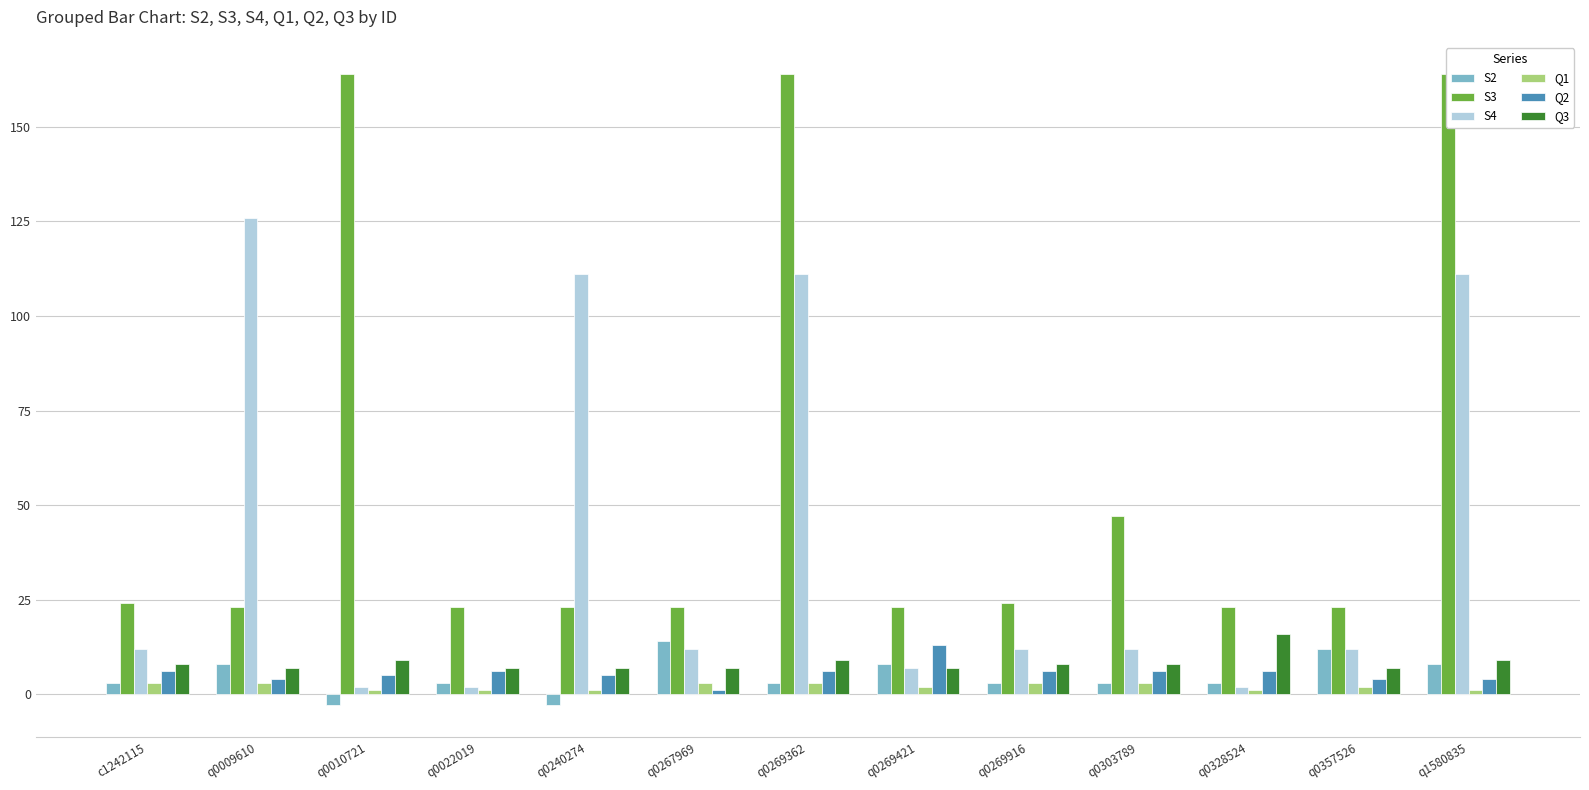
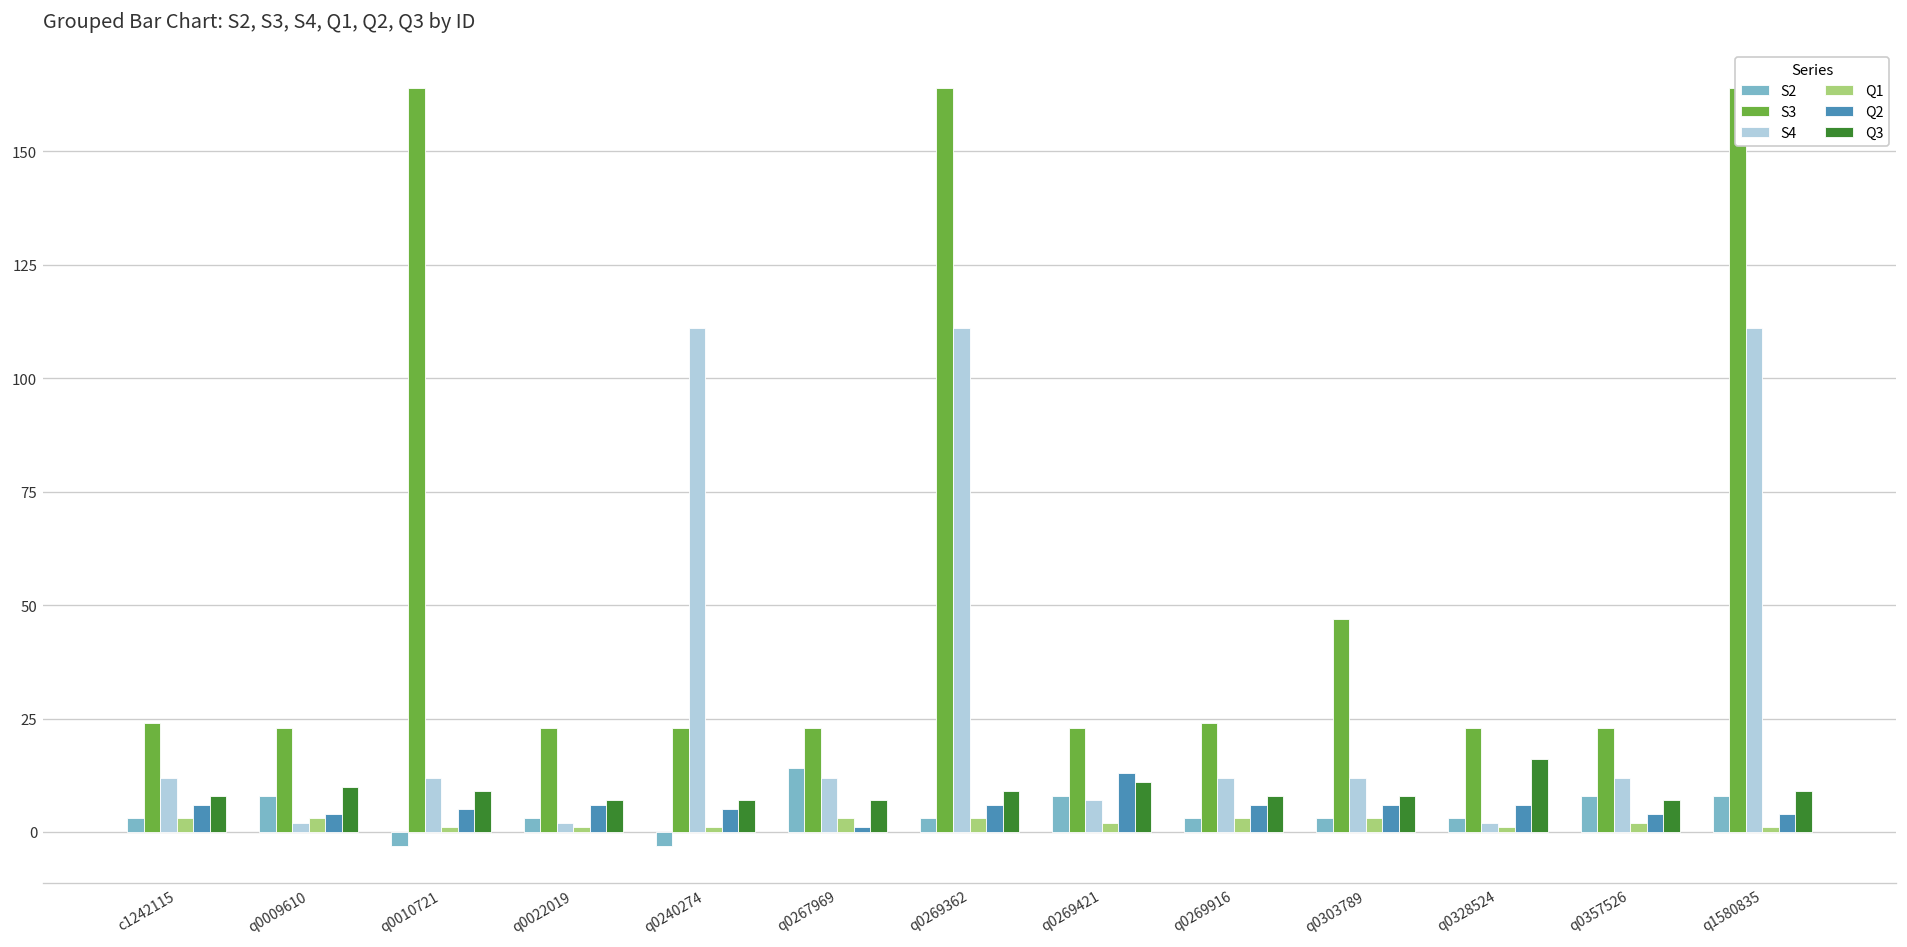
  {
    "S2": {
      "c1242115": 3,
      "q0009610": 8,
      "q0010721": -3,
      "q0022019": 3,
      "q0240274": -3,
      "q0267969": 14,
      "q0269362": 3,
      "q0269421": 8,
      "q0269916": 3,
      "q0303789": 3,
      "q0328524": 3,
-     "q0357526": 12,
+     "q0357526": 8,
      "q1580835": 8
    },
    "S3": {
      "c1242115": 24,
      "q0009610": 23,
      "q0010721": 164,
      "q0022019": 23,
      "q0240274": 23,
      "q0267969": 23,
      "q0269362": 164,
      "q0269421": 23,
      "q0269916": 24,
      "q0303789": 47,
      "q0328524": 23,
      "q0357526": 23
    },
    "S4": {
      "c1242115": 12,
-     "q0009610": 126,
-     "q0010721": 2,
+     "q0009610": 2,
+     "q0010721": 12,
      "q0022019": 2,
      "q0240274": 111,
      "q0267969": 12,
      "q0269362": 111,
      "q0269421": 7,
      "q0269916": 12,
      "q0303789": 12,
      "q0328524": 2,
      "q0357526": 12,
      "q1580835": 111
    },
    "Q1": {
      "c1242115": 3,
      "q0009610": 3,
      "q0010721": 1,
      "q0022019": 1,
      "q0240274": 1,
      "q0267969": 3,
      "q0269362": 3,
      "q0269421": 2,
      "q0269916": 3,
      "q0303789": 3,
      "q0328524": 1,
      "q0357526": 2,
      "q1580835": 1
    },
    "Q2": {
      "c1242115": 6,
      "q0009610": 4,
      "q0010721": 5,
      "q0022019": 6,
      "q0240274": 5,
      "q0267969": 1,
      "q0269362": 6,
      "q0269421": 13,
      "q0269916": 6,
      "q0303789": 6,
      "q0328524": 6,
      "q0357526": 4,
      "q1580835": 4
    },
    "Q3": {
      "c1242115": 8,
-     "q0009610": 7,
+     "q0009610": 10,
      "q0010721": 9,
      "q0022019": 7,
      "q0240274": 7,
      "q0267969": 7,
      "q0269362": 9,
-     "q0269421": 7,
+     "q0269421": 11,
      "q0269916": 8,
      "q0303789": 8,
      "q0328524": 16,
      "q0357526": 7,
      "q1580835": 9
    }
  }
